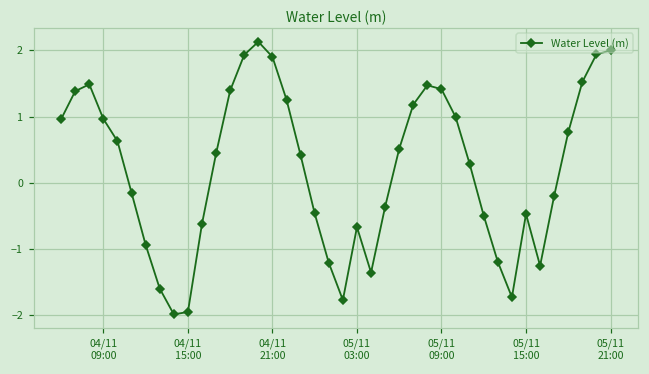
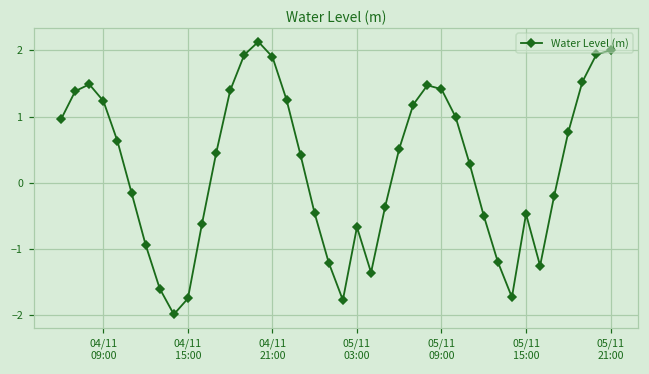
  {
-   "04/11 09:00": 1.0,
-   "04/11 15:00": -1.9,
+   "04/11 09:00": 1.2,
+   "04/11 15:00": -1.7,
    "04/11 21:00": 1.9,
    "05/11 03:00": -0.7,
    "05/11 09:00": 1.4,
    "05/11 15:00": -0.5
  }
